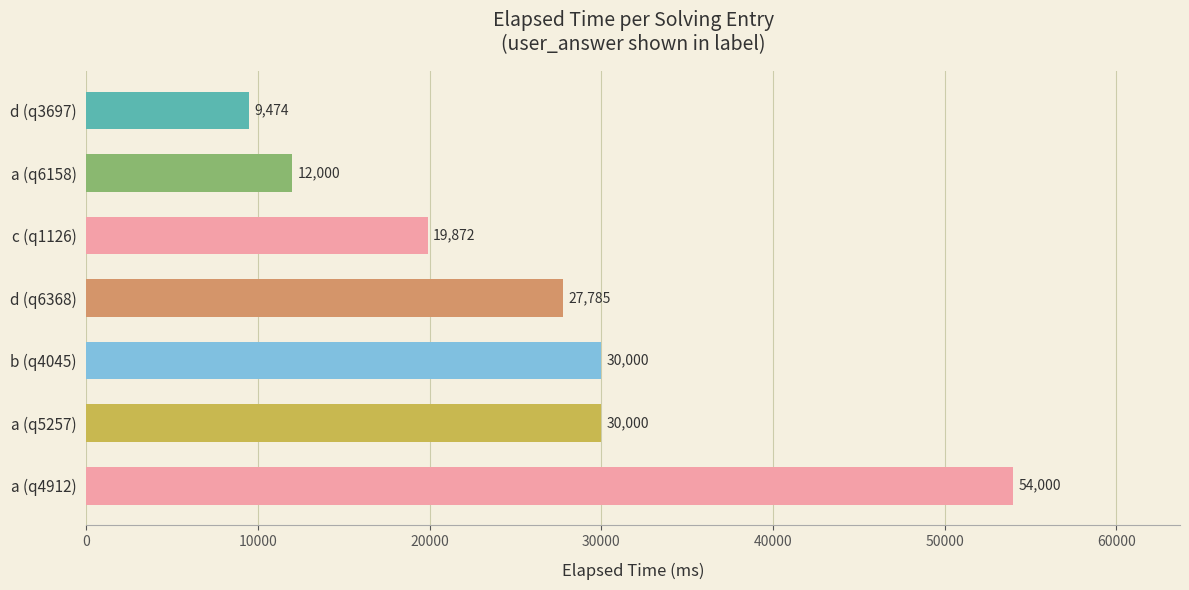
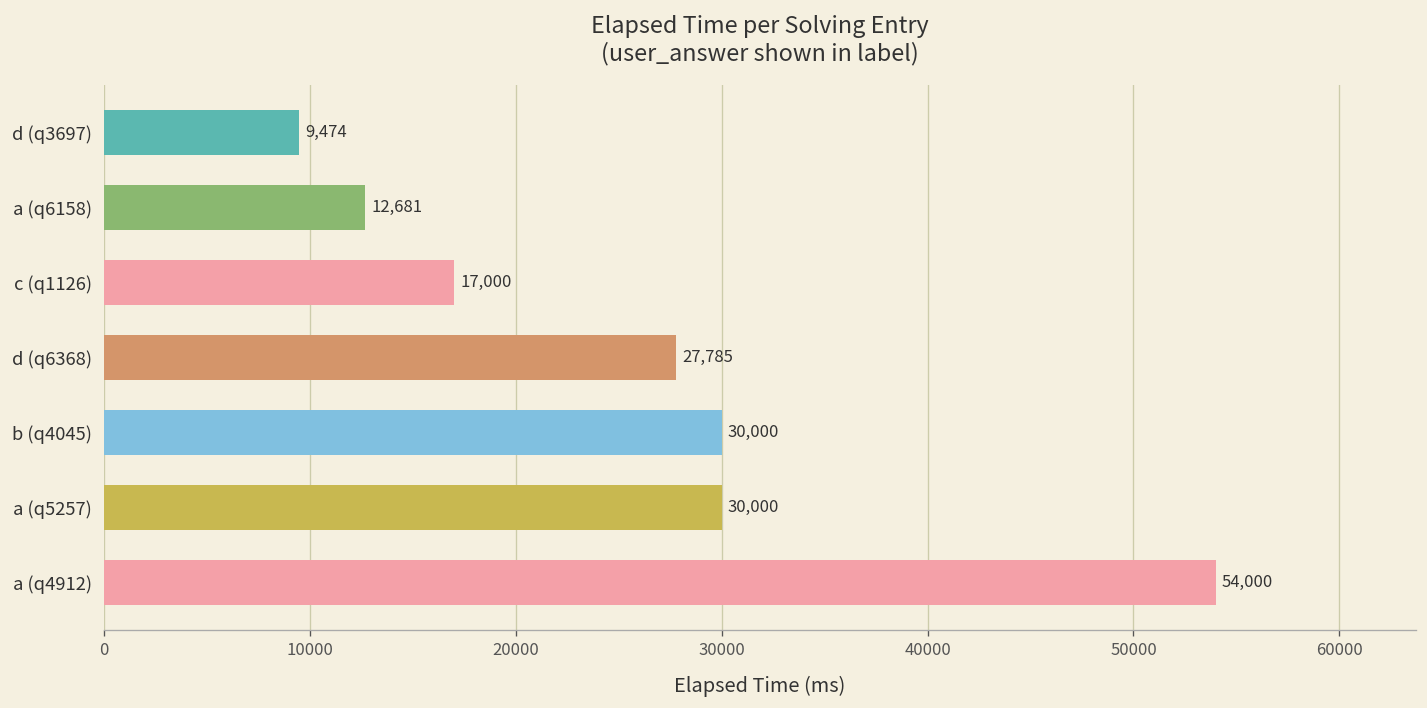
  {
    "d (q3697)": "9,474",
-   "a (q6158)": "12,000",
-   "c (q1126)": "19,872",
+   "a (q6158)": "12,681",
+   "c (q1126)": "17,000",
    "d (q6368)": "27,785",
    "b (q4045)": "30,000",
    "a (q5257)": "30,000",
    "a (q4912)": "54,000"
  }
